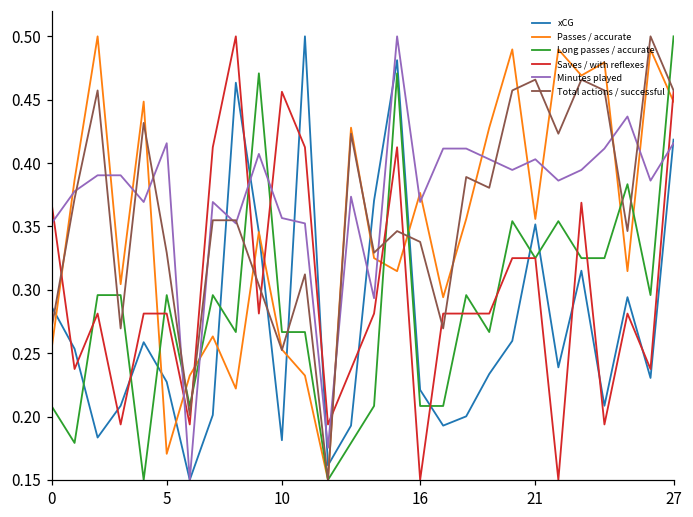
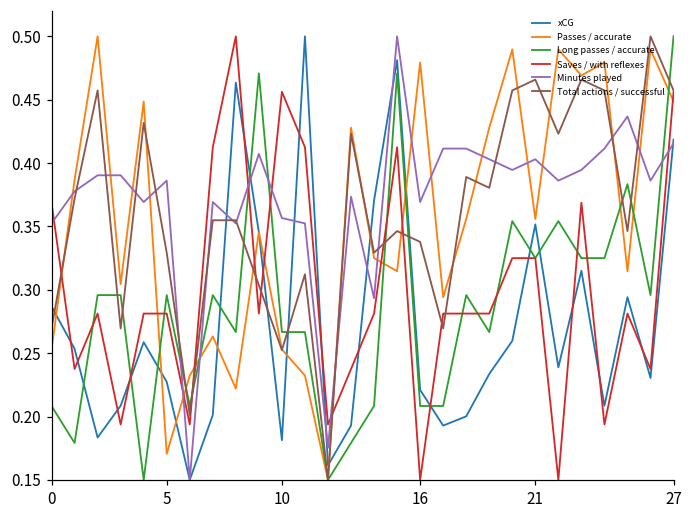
  {
    "xCG": {
      "0": 0.287,
      "5": 0.227,
      "10": 0.181,
      "16": 0.221,
      "21": 0.352,
      "27": 0.419
    },
    "Passes / accurate": {
      "0": 0.253,
      "5": 0.171,
-     "16": 0.376,
+     "16": 0.479,
      "21": 0.356,
      "27": 0.449
    },
    "Long passes / accurate": {
      "0": 0.208,
      "5": 0.296,
      "10": 0.267,
      "16": 0.208,
      "27": 0.500
    },
    "Saves / with reflexes": {
      "0": 0.369,
      "5": 0.281,
      "10": 0.456,
      "16": 0.150
    },
    "Minutes played": {
      "0": 0.352,
-     "5": 0.416,
+     "5": 0.386,
      "10": 0.357,
      "16": 0.369,
      "21": 0.403,
      "27": 0.416
    },
    "Total actions / successful": {
      "0": 0.270,
      "5": 0.329,
      "16": 0.338,
      "21": 0.466
    }
  }
